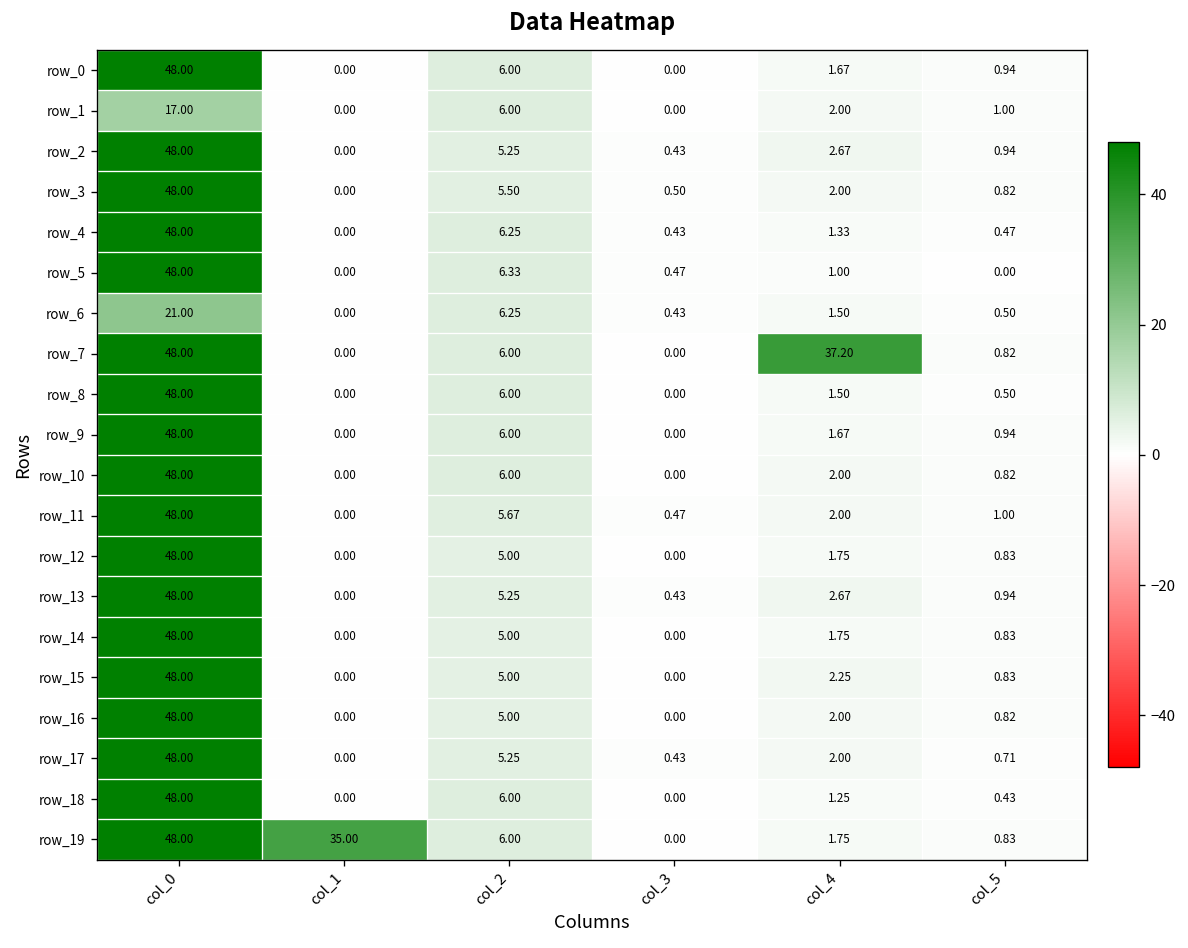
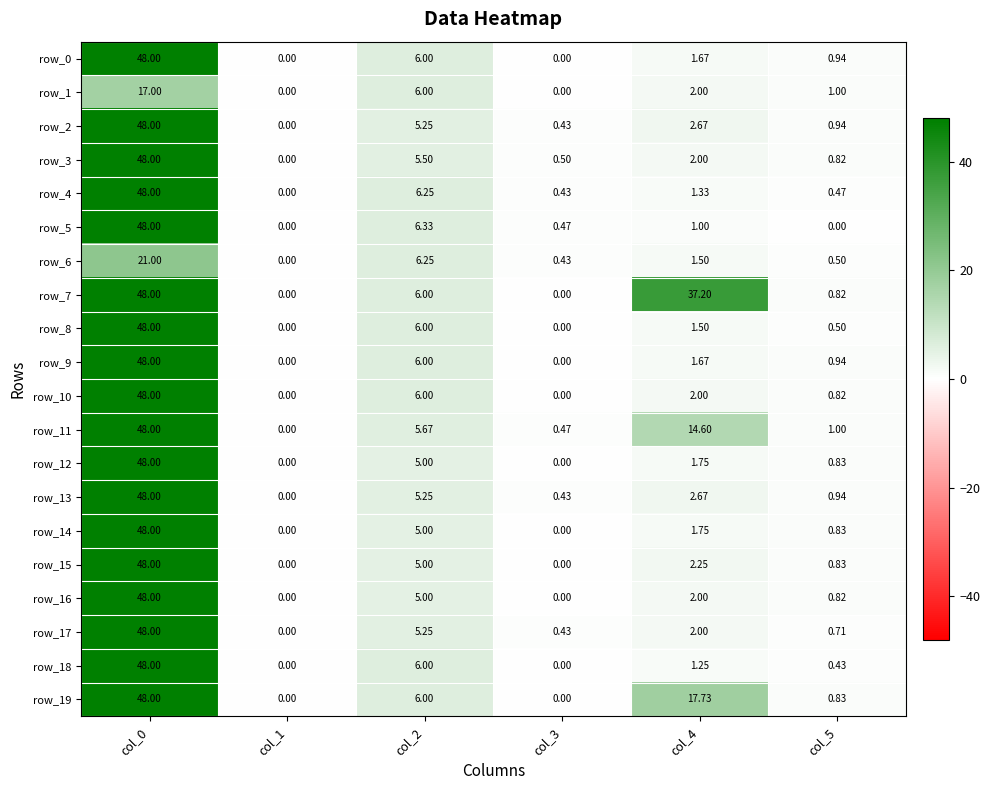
  {
    "row_0": {
      "col_0": 48.00,
      "col_1": 0.00,
      "col_2": 6.00,
      "col_3": 0.00,
      "col_4": 1.67,
      "col_5": 0.94
    },
    "row_1": {
      "col_0": 17.00,
      "col_1": 0.00,
      "col_2": 6.00,
      "col_3": 0.00,
      "col_4": 2.00,
      "col_5": 1.00
    },
    "row_2": {
      "col_0": 48.00,
      "col_1": 0.00,
      "col_2": 5.25,
      "col_3": 0.43,
      "col_4": 2.67,
      "col_5": 0.94
    },
    "row_3": {
      "col_0": 48.00,
      "col_1": 0.00,
      "col_2": 5.50,
      "col_3": 0.50,
      "col_4": 2.00,
      "col_5": 0.82
    },
    "row_4": {
      "col_0": 48.00,
      "col_1": 0.00,
      "col_2": 6.25,
      "col_3": 0.43,
      "col_4": 1.33,
      "col_5": 0.47
    },
    "row_5": {
      "col_0": 48.00,
      "col_1": 0.00,
      "col_2": 6.33,
      "col_3": 0.47,
      "col_4": 1.00,
      "col_5": 0.00
    },
    "row_6": {
      "col_0": 21.00,
      "col_1": 0.00,
      "col_2": 6.25,
      "col_3": 0.43,
      "col_4": 1.50,
      "col_5": 0.50
    },
    "row_7": {
      "col_0": 48.00,
      "col_1": 0.00,
      "col_2": 6.00,
      "col_3": 0.00,
      "col_4": 37.20,
      "col_5": 0.82
    },
    "row_8": {
      "col_0": 48.00,
      "col_1": 0.00,
      "col_2": 6.00,
      "col_3": 0.00,
      "col_4": 1.50,
      "col_5": 0.50
    },
    "row_9": {
      "col_0": 48.00,
      "col_1": 0.00,
      "col_2": 6.00,
      "col_3": 0.00,
      "col_4": 1.67,
      "col_5": 0.94
    },
    "row_10": {
      "col_0": 48.00,
      "col_1": 0.00,
      "col_2": 6.00,
      "col_3": 0.00,
      "col_4": 2.00,
      "col_5": 0.82
    },
    "row_11": {
      "col_0": 48.00,
      "col_1": 0.00,
      "col_2": 5.67,
      "col_3": 0.47,
-     "col_4": 2.00,
+     "col_4": 14.60,
      "col_5": 1.00
    },
    "row_12": {
      "col_0": 48.00,
      "col_1": 0.00,
      "col_2": 5.00,
      "col_3": 0.00,
      "col_4": 1.75,
      "col_5": 0.83
    },
    "row_13": {
      "col_0": 48.00,
      "col_1": 0.00,
      "col_2": 5.25,
      "col_3": 0.43,
      "col_4": 2.67,
      "col_5": 0.94
    },
    "row_14": {
      "col_0": 48.00,
      "col_1": 0.00,
      "col_2": 5.00,
      "col_3": 0.00,
      "col_4": 1.75,
      "col_5": 0.83
    },
    "row_15": {
      "col_0": 48.00,
      "col_1": 0.00,
      "col_2": 5.00,
      "col_3": 0.00,
      "col_4": 2.25,
      "col_5": 0.83
    },
    "row_16": {
      "col_0": 48.00,
      "col_1": 0.00,
      "col_2": 5.00,
      "col_3": 0.00,
      "col_4": 2.00,
      "col_5": 0.82
    },
    "row_17": {
      "col_0": 48.00,
      "col_1": 0.00,
      "col_2": 5.25,
      "col_3": 0.43,
      "col_4": 2.00,
      "col_5": 0.71
    },
    "row_18": {
      "col_0": 48.00,
      "col_1": 0.00,
      "col_2": 6.00,
      "col_3": 0.00,
      "col_4": 1.25,
      "col_5": 0.43
    },
    "row_19": {
      "col_0": 48.00,
-     "col_1": 35.00,
+     "col_1": 0.00,
      "col_2": 6.00,
      "col_3": 0.00,
-     "col_4": 1.75,
+     "col_4": 17.73,
      "col_5": 0.83
    }
  }
